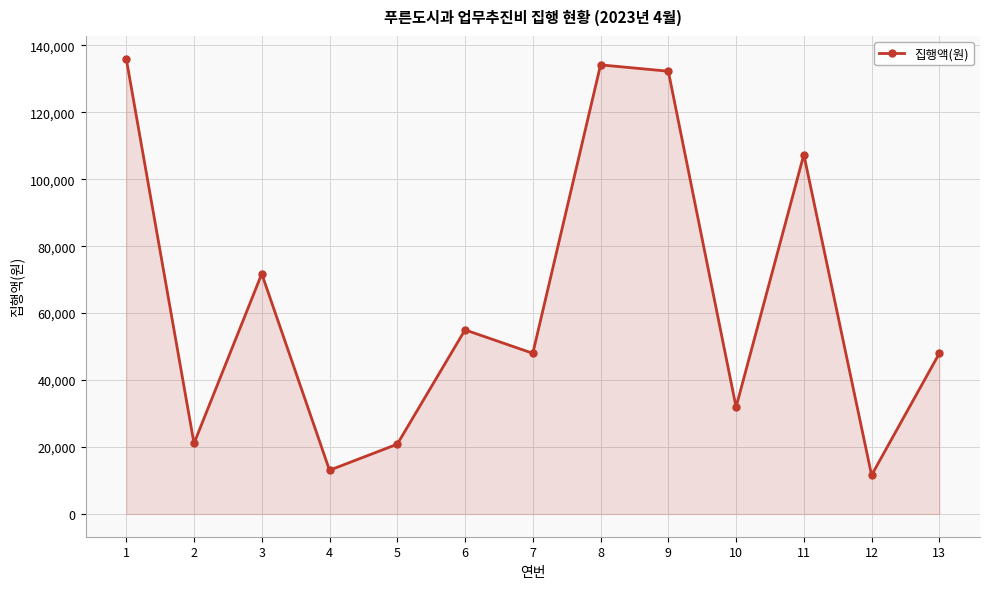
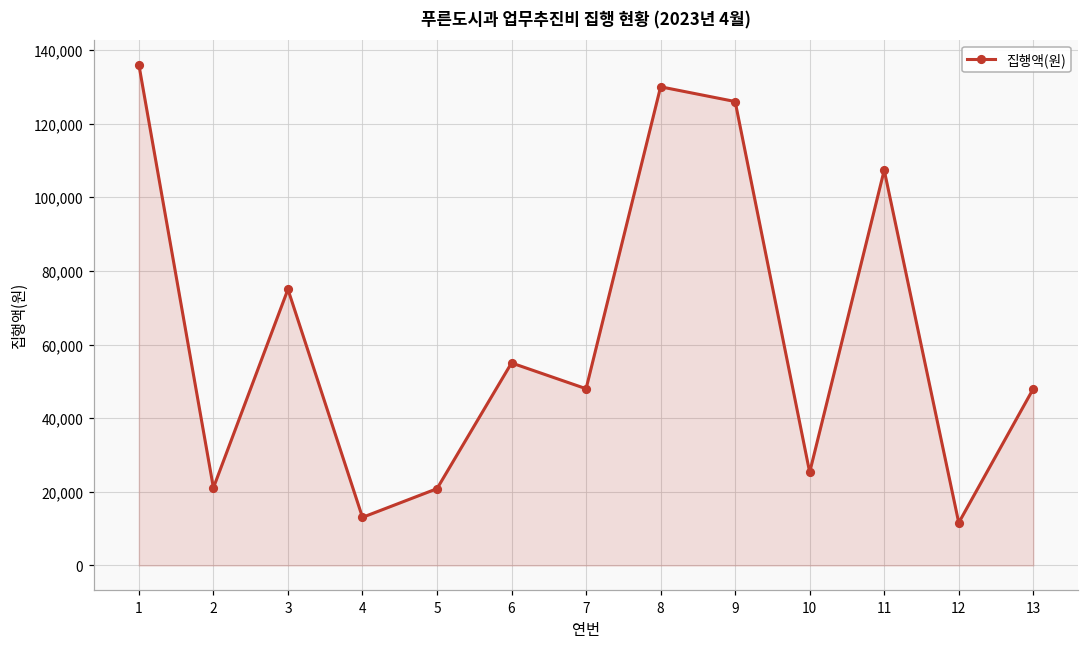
  {
    "1": "136,000",
    "2": "21,000",
-   "3": "72,000",
+   "3": "75,000",
    "4": "13,000",
    "5": "21,000",
    "6": "55,000",
    "7": "48,000",
-   "8": "134,000",
-   "9": "132,000",
-   "10": "32,000",
+   "8": "130,000",
+   "9": "126,000",
+   "10": "25,000",
    "11": "107,000",
    "12": "12,000",
    "13": "48,000"
  }
